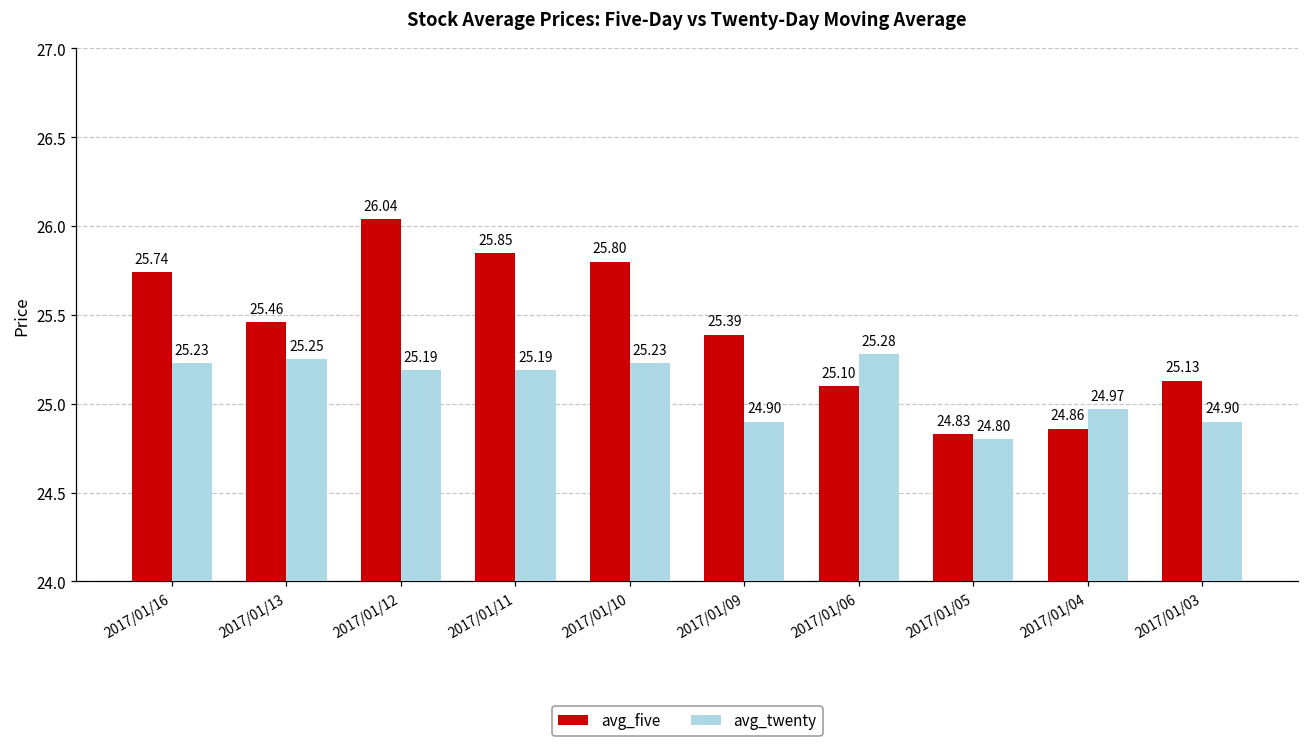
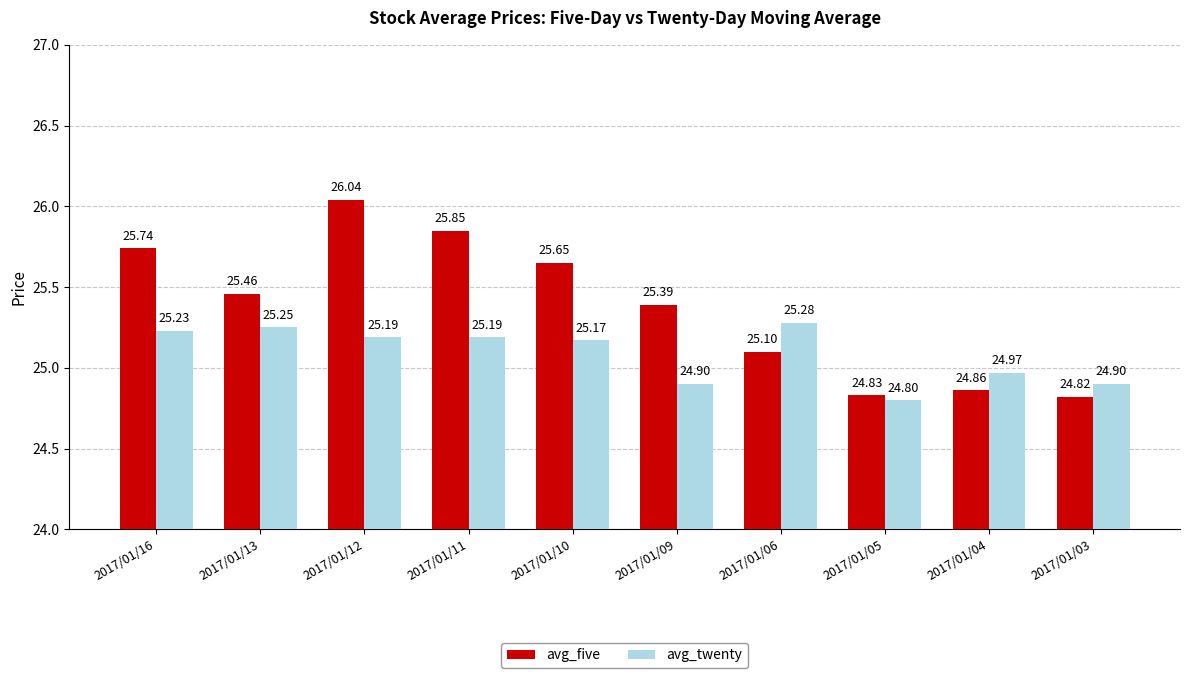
  {
    "avg_five": {
      "2017/01/16": 25.74,
      "2017/01/13": 25.46,
      "2017/01/12": 26.04,
      "2017/01/11": 25.85,
-     "2017/01/10": 25.80,
+     "2017/01/10": 25.65,
      "2017/01/09": 25.39,
      "2017/01/06": 25.10,
      "2017/01/05": 24.83,
      "2017/01/04": 24.86,
-     "2017/01/03": 25.13
+     "2017/01/03": 24.82
    },
    "avg_twenty": {
      "2017/01/16": 25.23,
      "2017/01/13": 25.25,
      "2017/01/12": 25.19,
      "2017/01/11": 25.19,
-     "2017/01/10": 25.23,
+     "2017/01/10": 25.17,
      "2017/01/09": 24.90,
      "2017/01/06": 25.28,
      "2017/01/05": 24.80,
      "2017/01/04": 24.97,
      "2017/01/03": 24.90
    }
  }
